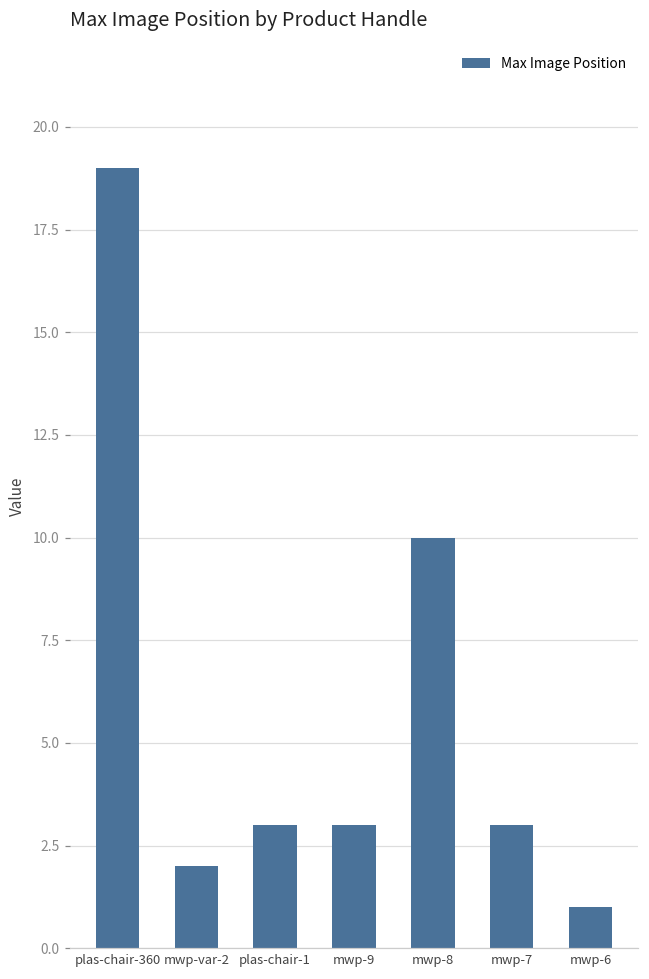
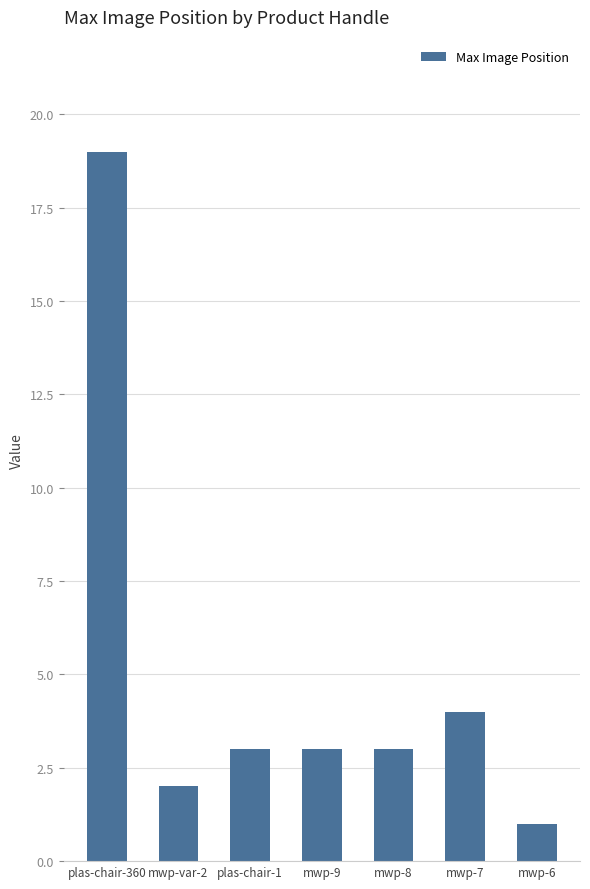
  {
    "plas-chair-360": 19,
    "mwp-var-2": 2,
    "plas-chair-1": 3,
    "mwp-9": 3,
-   "mwp-8": 10,
-   "mwp-7": 3,
+   "mwp-8": 3,
+   "mwp-7": 4,
    "mwp-6": 1
  }
